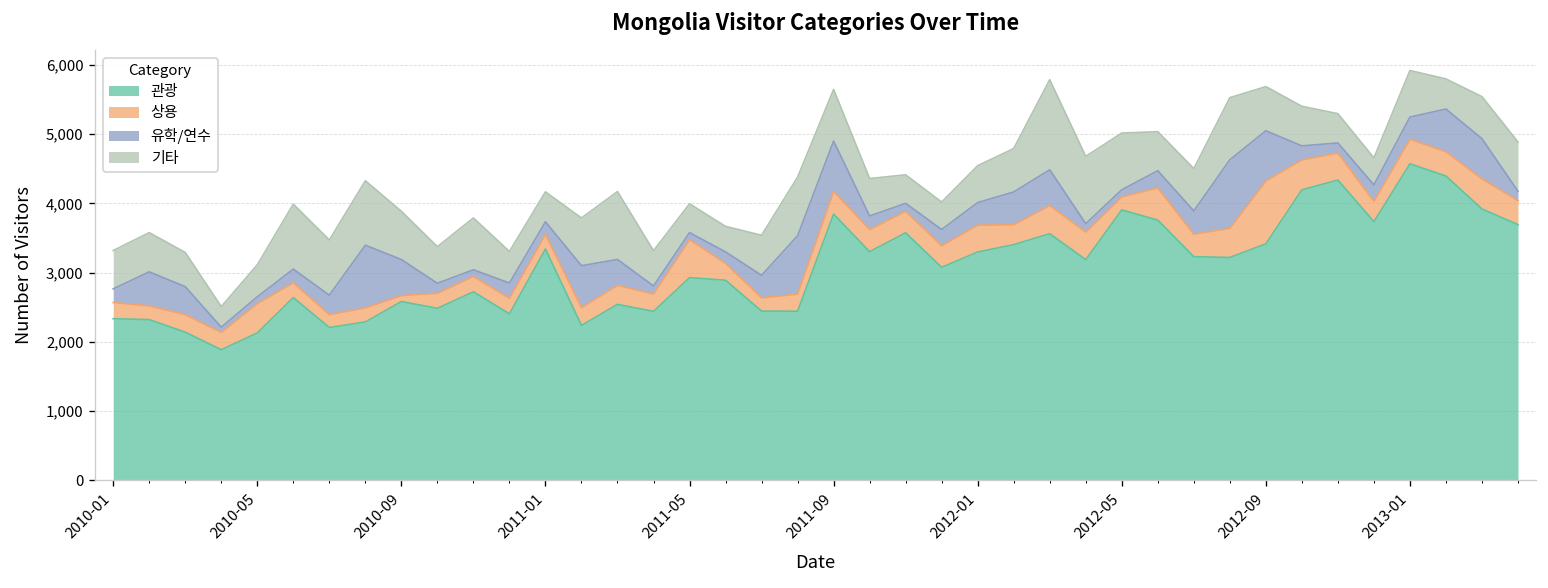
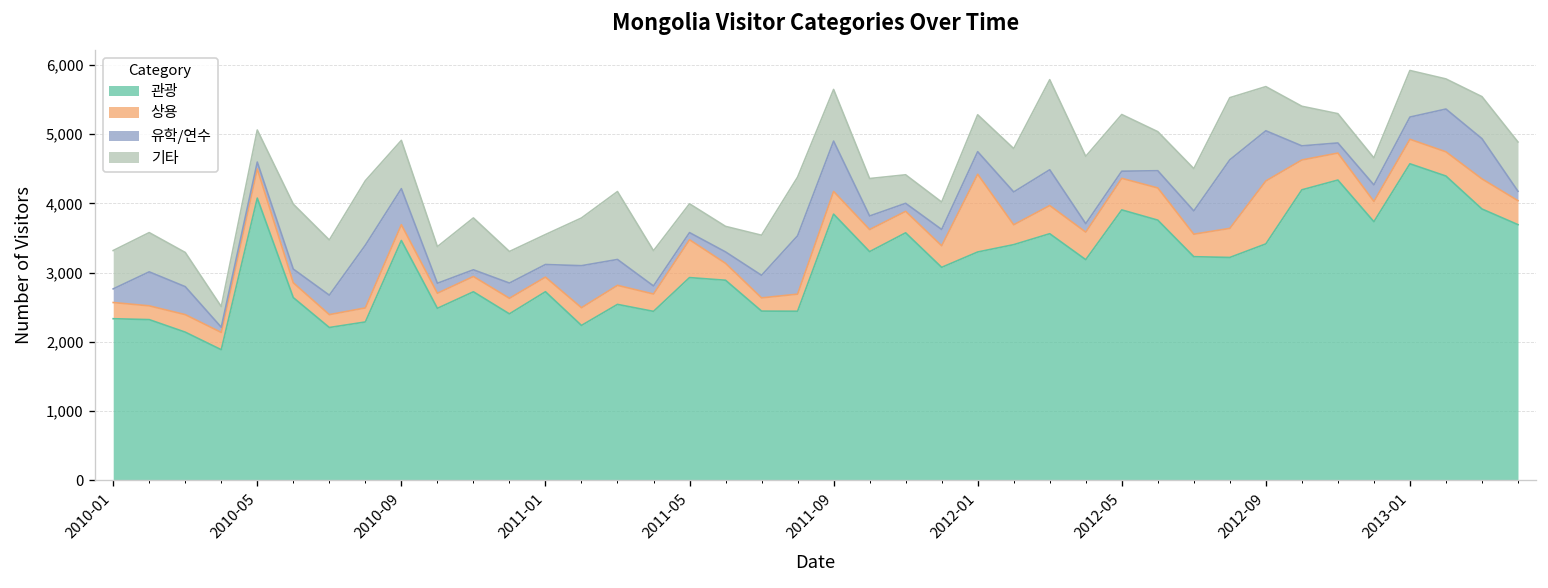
  {
    "관광": {
      "2010-01": "2,300",
-     "2010-05": "2,100",
-     "2010-09": "2,600",
-     "2011-01": "3,300",
+     "2010-05": "4,100",
+     "2010-09": "3,500",
+     "2011-01": "2,700",
      "2011-05": "2,900",
      "2011-09": "3,800",
      "2012-01": "3,300",
      "2012-05": "3,900",
      "2012-09": "3,400",
      "2013-01": "4,600"
    },
    "상용": {
      "2010-01": "200",
      "2010-05": "400",
-     "2010-09": "100",
+     "2010-09": "200",
      "2011-01": "200",
      "2011-05": "500",
      "2011-09": "300",
-     "2012-01": "400",
-     "2012-05": "200",
+     "2012-01": "1,100",
+     "2012-05": "500",
      "2012-09": "900",
      "2013-01": "400"
    }
  }
